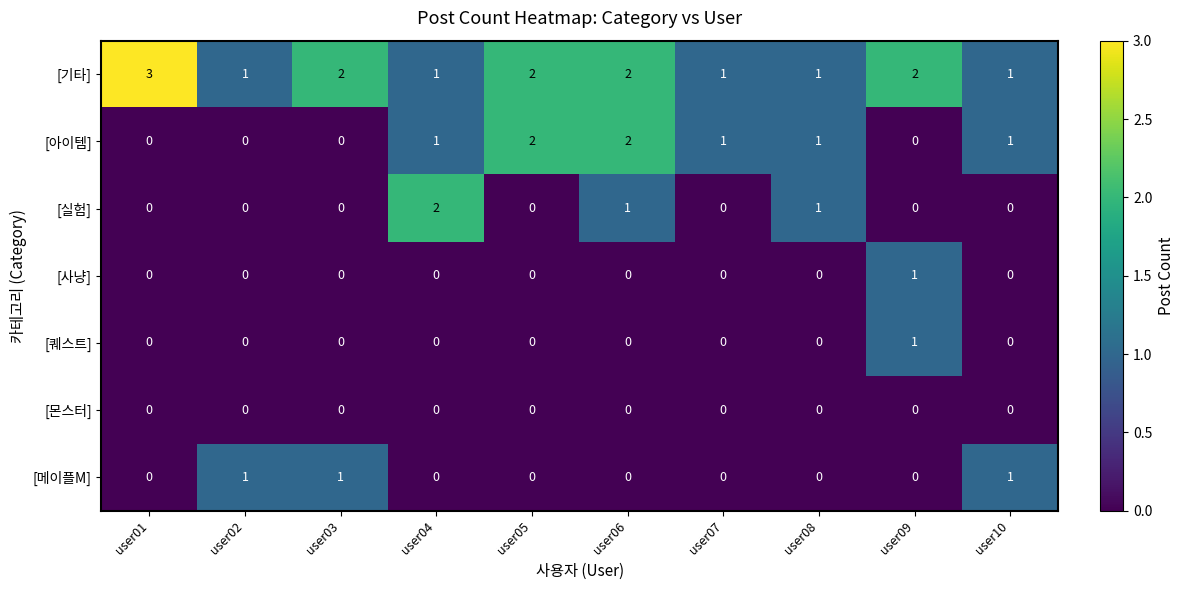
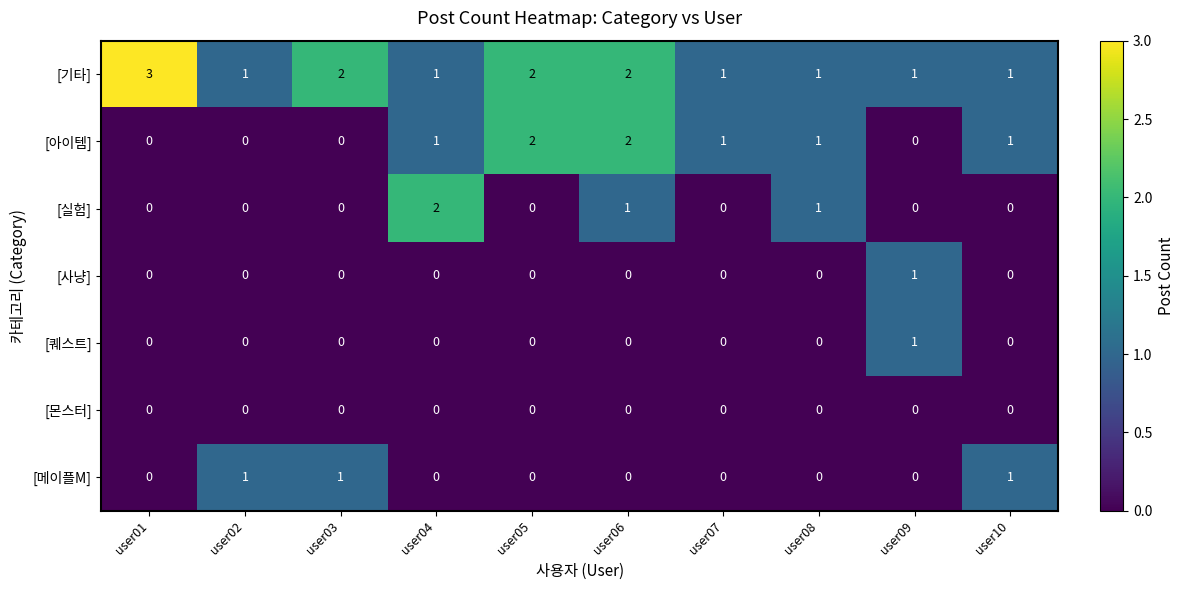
  {
    "[기타]": {
      "user01": 3,
      "user02": 1,
      "user03": 2,
      "user04": 1,
      "user05": 2,
      "user06": 2,
      "user07": 1,
      "user08": 1,
-     "user09": 2,
+     "user09": 1,
      "user10": 1
    },
    "[아이템]": {
      "user01": 0,
      "user02": 0,
      "user03": 0,
      "user04": 1,
      "user05": 2,
      "user06": 2,
      "user07": 1,
      "user08": 1,
      "user09": 0,
      "user10": 1
    },
    "[실험]": {
      "user01": 0,
      "user02": 0,
      "user03": 0,
      "user04": 2,
      "user05": 0,
      "user06": 1,
      "user07": 0,
      "user08": 1,
      "user09": 0,
      "user10": 0
    },
    "[사냥]": {
      "user01": 0,
      "user02": 0,
      "user03": 0,
      "user04": 0,
      "user05": 0,
      "user06": 0,
      "user07": 0,
      "user08": 0,
      "user09": 1,
      "user10": 0
    },
    "[퀘스트]": {
      "user01": 0,
      "user02": 0,
      "user03": 0,
      "user04": 0,
      "user05": 0,
      "user06": 0,
      "user07": 0,
      "user08": 0,
      "user09": 1,
      "user10": 0
    },
    "[몬스터]": {
      "user01": 0,
      "user02": 0,
      "user03": 0,
      "user04": 0,
      "user05": 0,
      "user06": 0,
      "user07": 0,
      "user08": 0,
      "user09": 0,
      "user10": 0
    },
    "[메이플M]": {
      "user01": 0,
      "user02": 1,
      "user03": 1,
      "user04": 0,
      "user05": 0,
      "user06": 0,
      "user07": 0,
      "user08": 0,
      "user09": 0,
      "user10": 1
    }
  }
